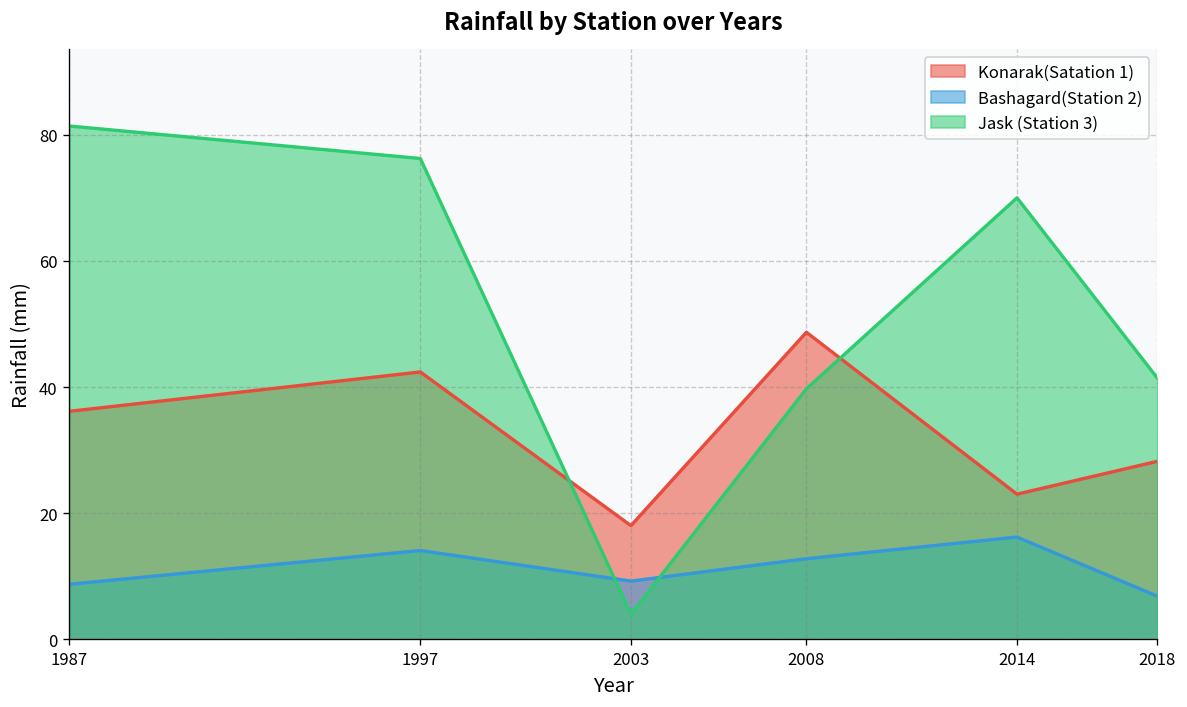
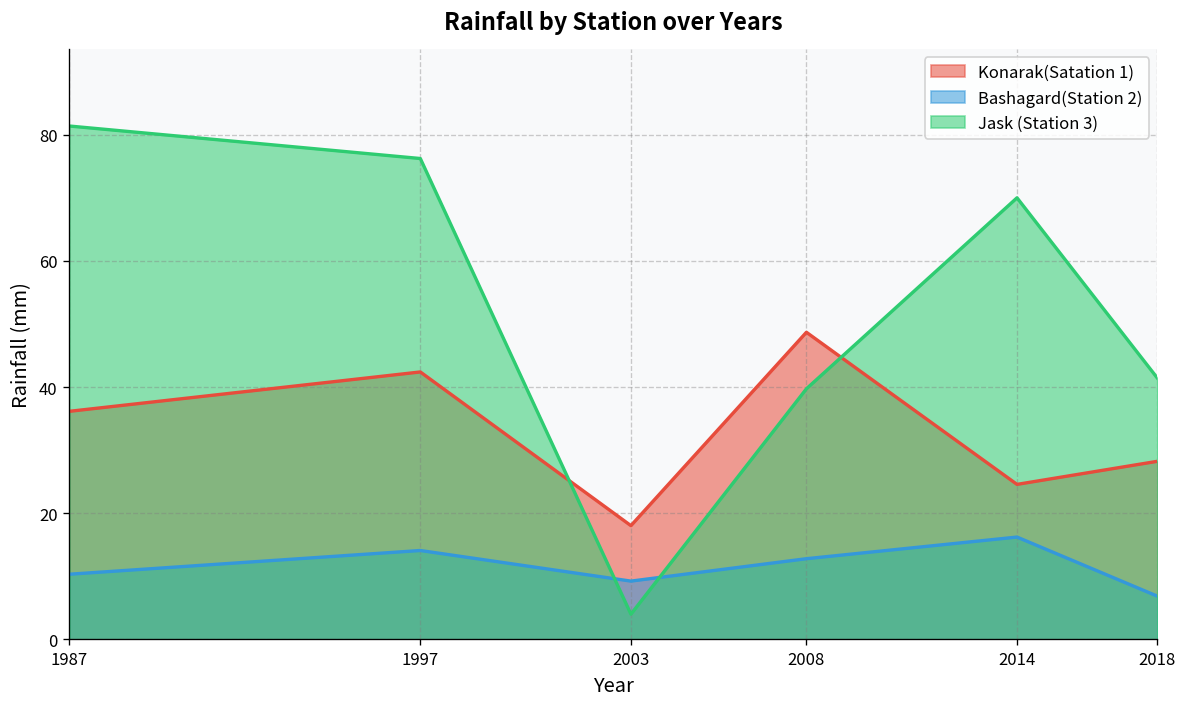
  {
    "Konarak(Satation 1)": {
      "1987": 36,
      "1997": 42,
      "2003": 18,
      "2008": 49,
-     "2014": 23,
+     "2014": 25,
      "2018": 28
    },
    "Bashagard(Station 2)": {
-     "1987": 9,
+     "1987": 10,
      "1997": 14,
      "2003": 9,
      "2008": 13,
      "2014": 16,
      "2018": 7
    },
    "Jask (Station 3)": {
      "1987": 81,
      "1997": 76,
      "2003": 4,
      "2008": 40,
      "2014": 70,
      "2018": 41
    }
  }
